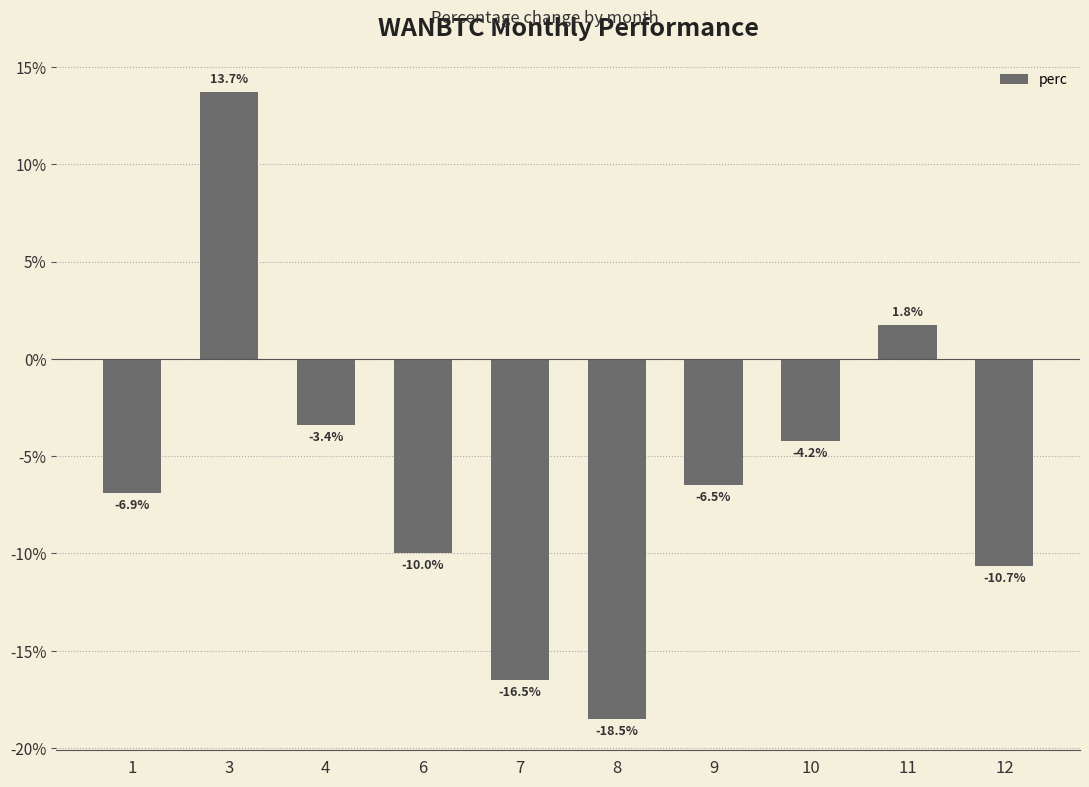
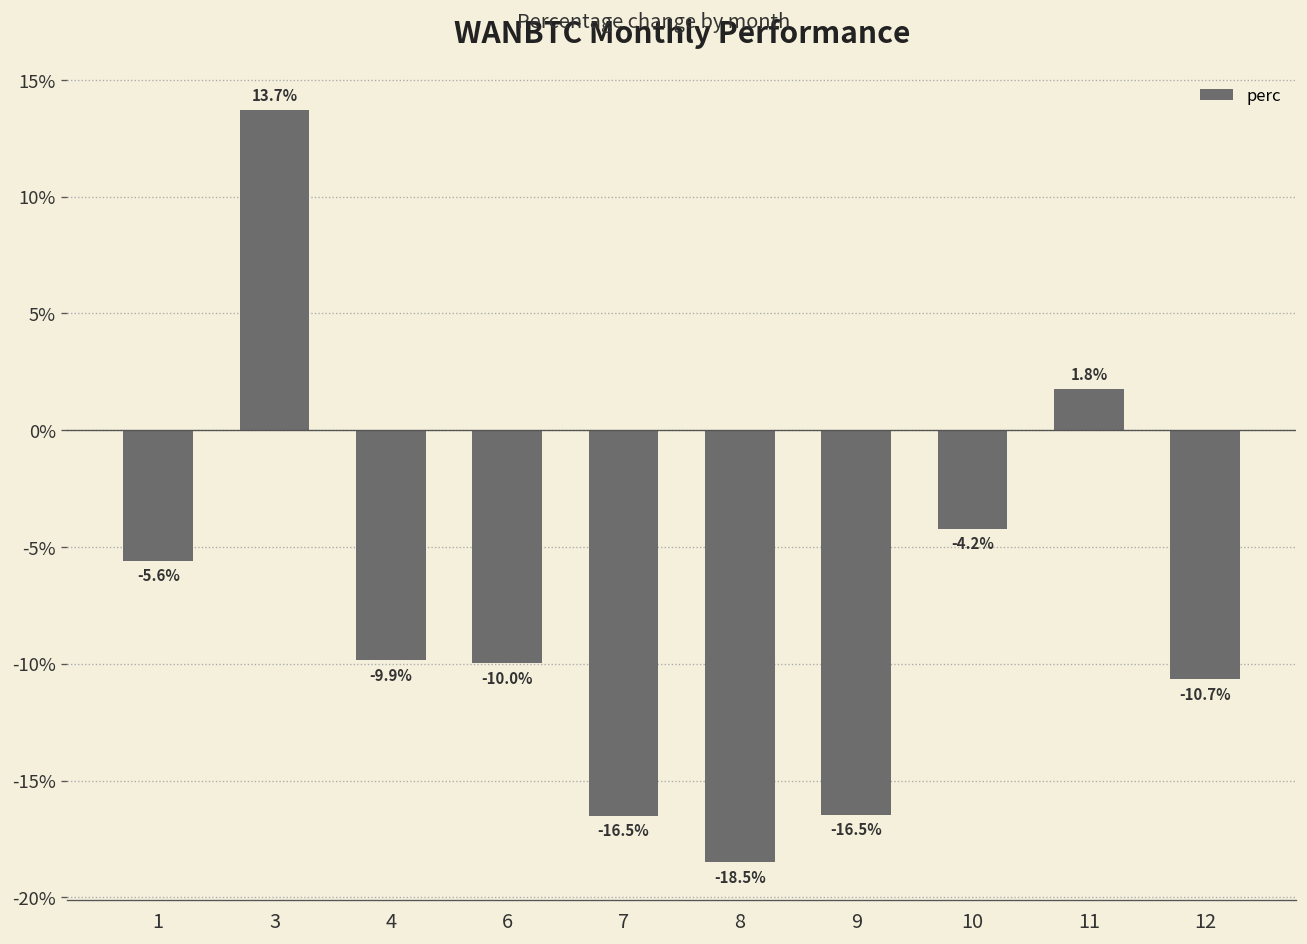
  {
-   "1": "-6.9%",
+   "1": "-5.6%",
    "3": "13.7%",
-   "4": "-3.4%",
+   "4": "-9.9%",
    "6": "-10.0%",
    "7": "-16.5%",
    "8": "-18.5%",
-   "9": "-6.5%",
+   "9": "-16.5%",
    "10": "-4.2%",
    "11": "1.8%",
    "12": "-10.7%"
  }
